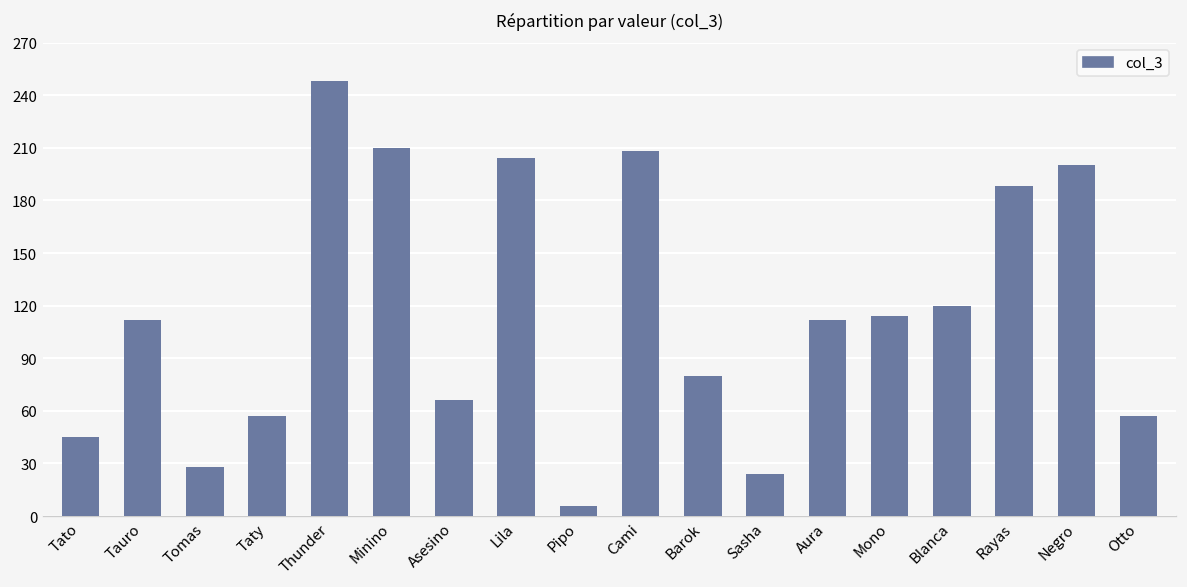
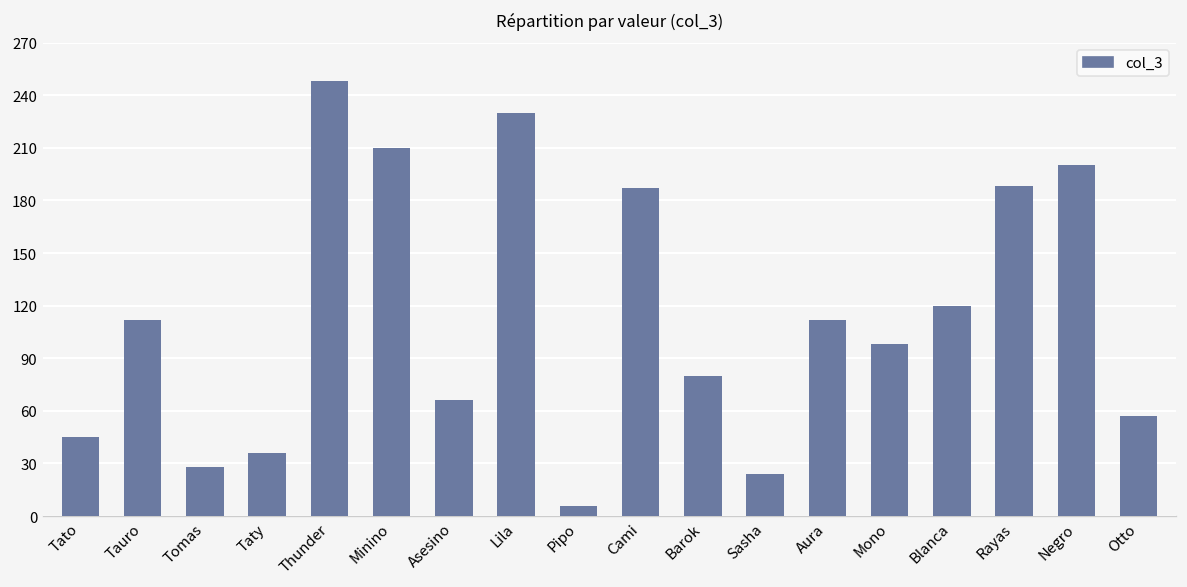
  {
    "Tato": 45,
    "Tauro": 112,
    "Tomas": 28,
-   "Taty": 57,
+   "Taty": 36,
    "Thunder": 248,
    "Minino": 210,
    "Asesino": 66,
-   "Lila": 204,
+   "Lila": 230,
    "Pipo": 6,
-   "Cami": 208,
+   "Cami": 187,
    "Barok": 80,
    "Sasha": 24,
    "Aura": 112,
-   "Mono": 114,
+   "Mono": 98,
    "Blanca": 120,
    "Rayas": 188,
    "Negro": 200,
    "Otto": 57
  }
